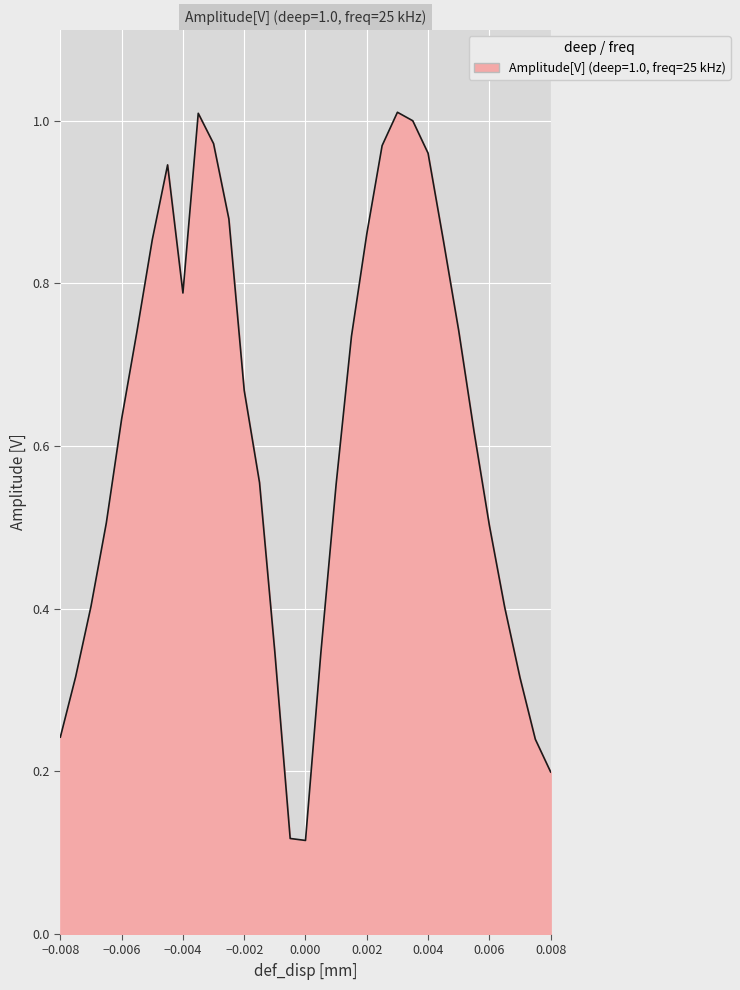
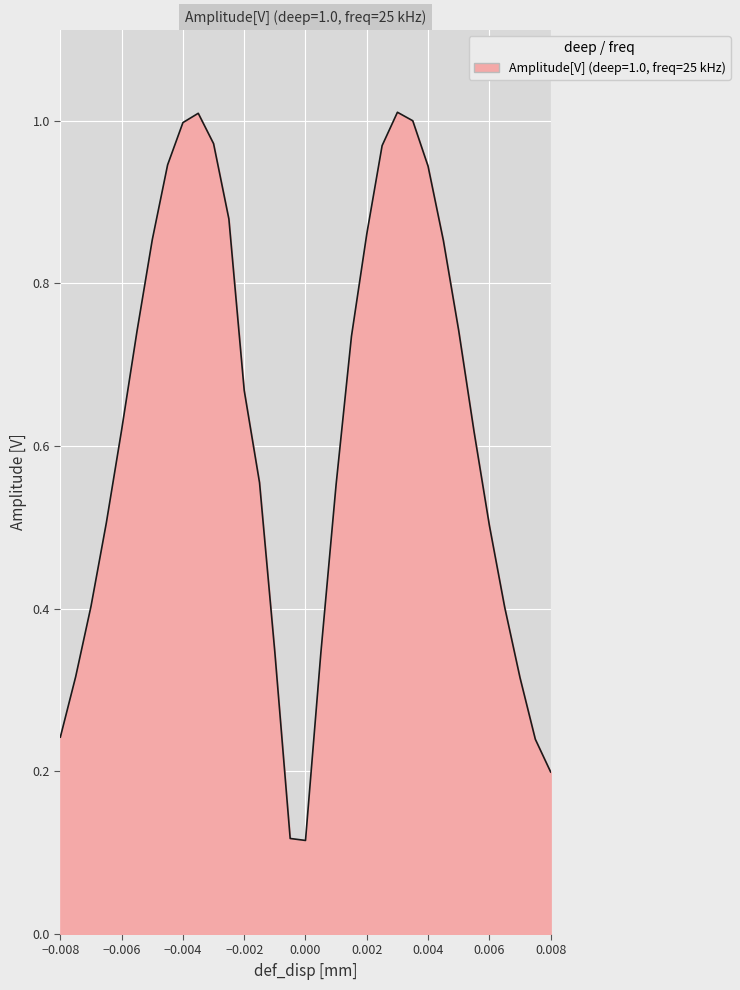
  {
    "−0.008": 0.24,
-   "−0.006": 0.63,
-   "−0.004": 0.79,
+   "−0.006": 0.62,
+   "−0.004": 1.00,
    "−0.002": 0.67,
    "0.000": 0.12,
    "0.002": 0.86,
-   "0.004": 0.96,
+   "0.004": 0.94,
    "0.006": 0.50,
    "0.008": 0.20
  }
